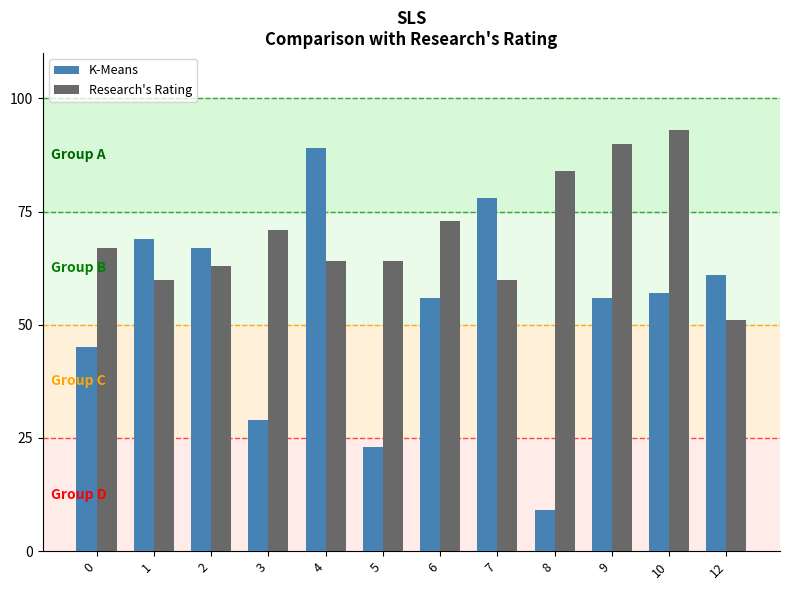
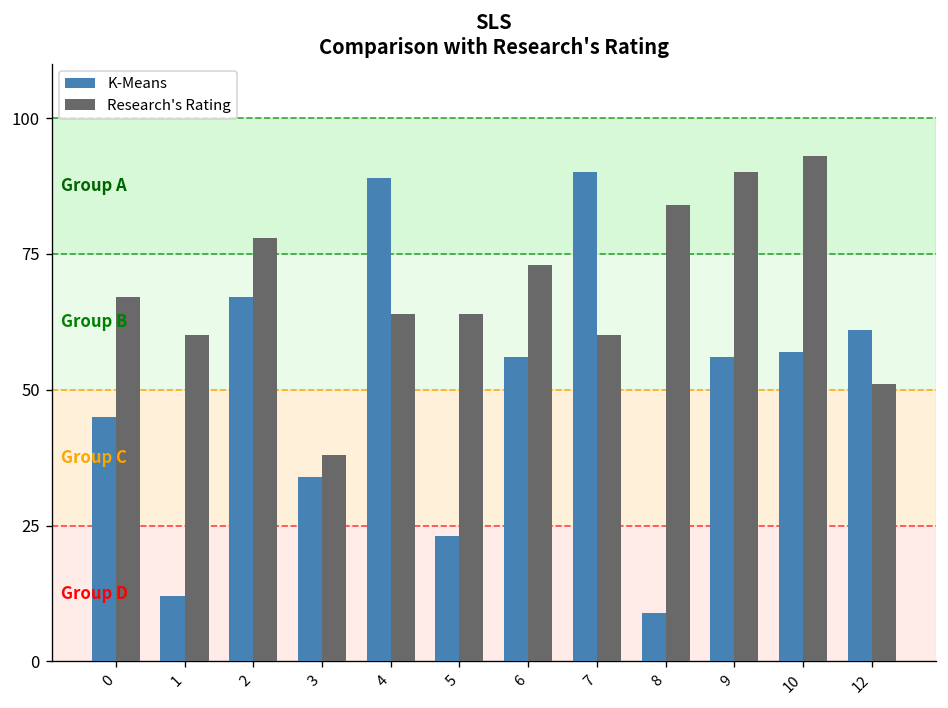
  {
    "K-Means": {
      "0": 45,
-     "1": 69,
+     "1": 12,
      "2": 67,
-     "3": 29,
+     "3": 34,
      "4": 89,
      "5": 23,
      "6": 56,
-     "7": 78,
+     "7": 90,
      "8": 9,
      "9": 56,
      "10": 57,
      "12": 61
    },
    "Research's Rating": {
      "0": 67,
      "1": 60,
-     "2": 63,
-     "3": 71,
+     "2": 78,
+     "3": 38,
      "4": 64,
      "5": 64,
      "6": 73,
      "7": 60,
      "8": 84,
      "9": 90,
      "10": 93,
      "12": 51
    }
  }
